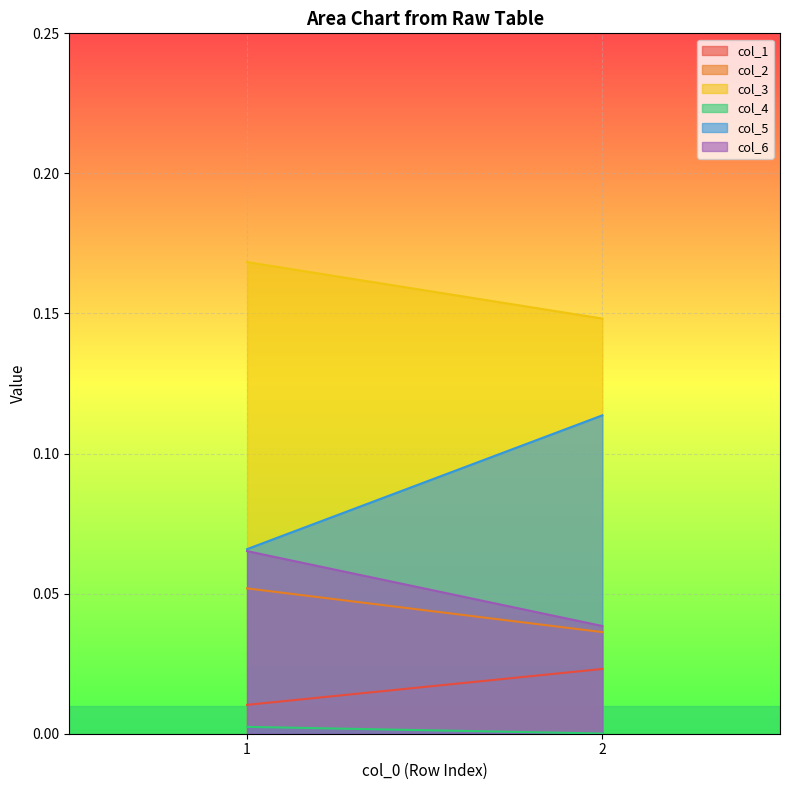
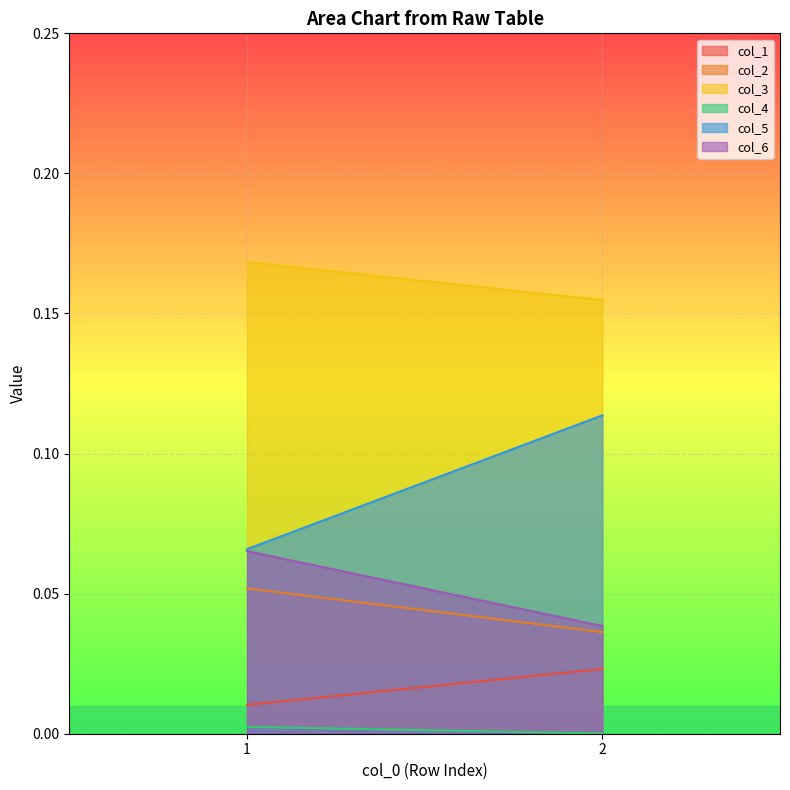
  {
    "col_3": {
      "1": 0.168,
-     "2": 0.148
+     "2": 0.155
    },
    "col_5": {
      "2": 0.114
    },
    "col_6": {
      "2": 0.038
    }
  }
